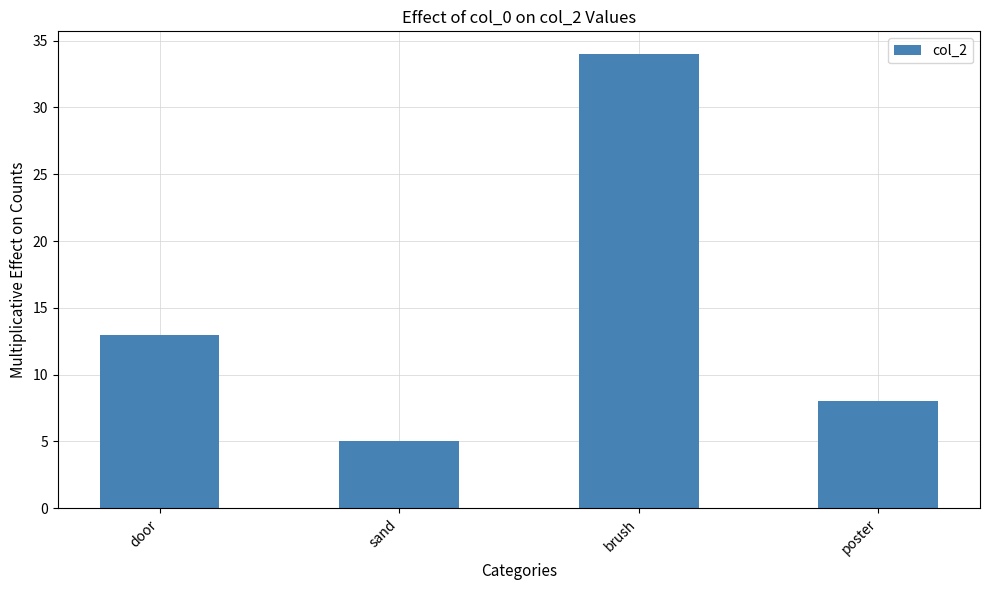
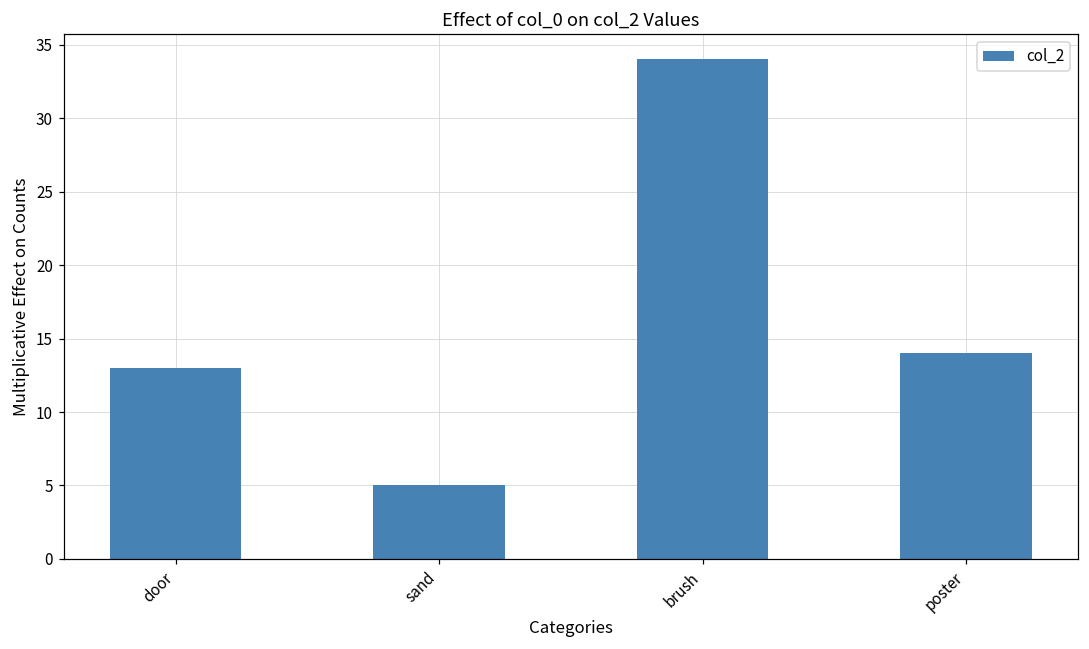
  {
    "door": 13,
    "sand": 5,
    "brush": 34,
-   "poster": 8
+   "poster": 14
  }
